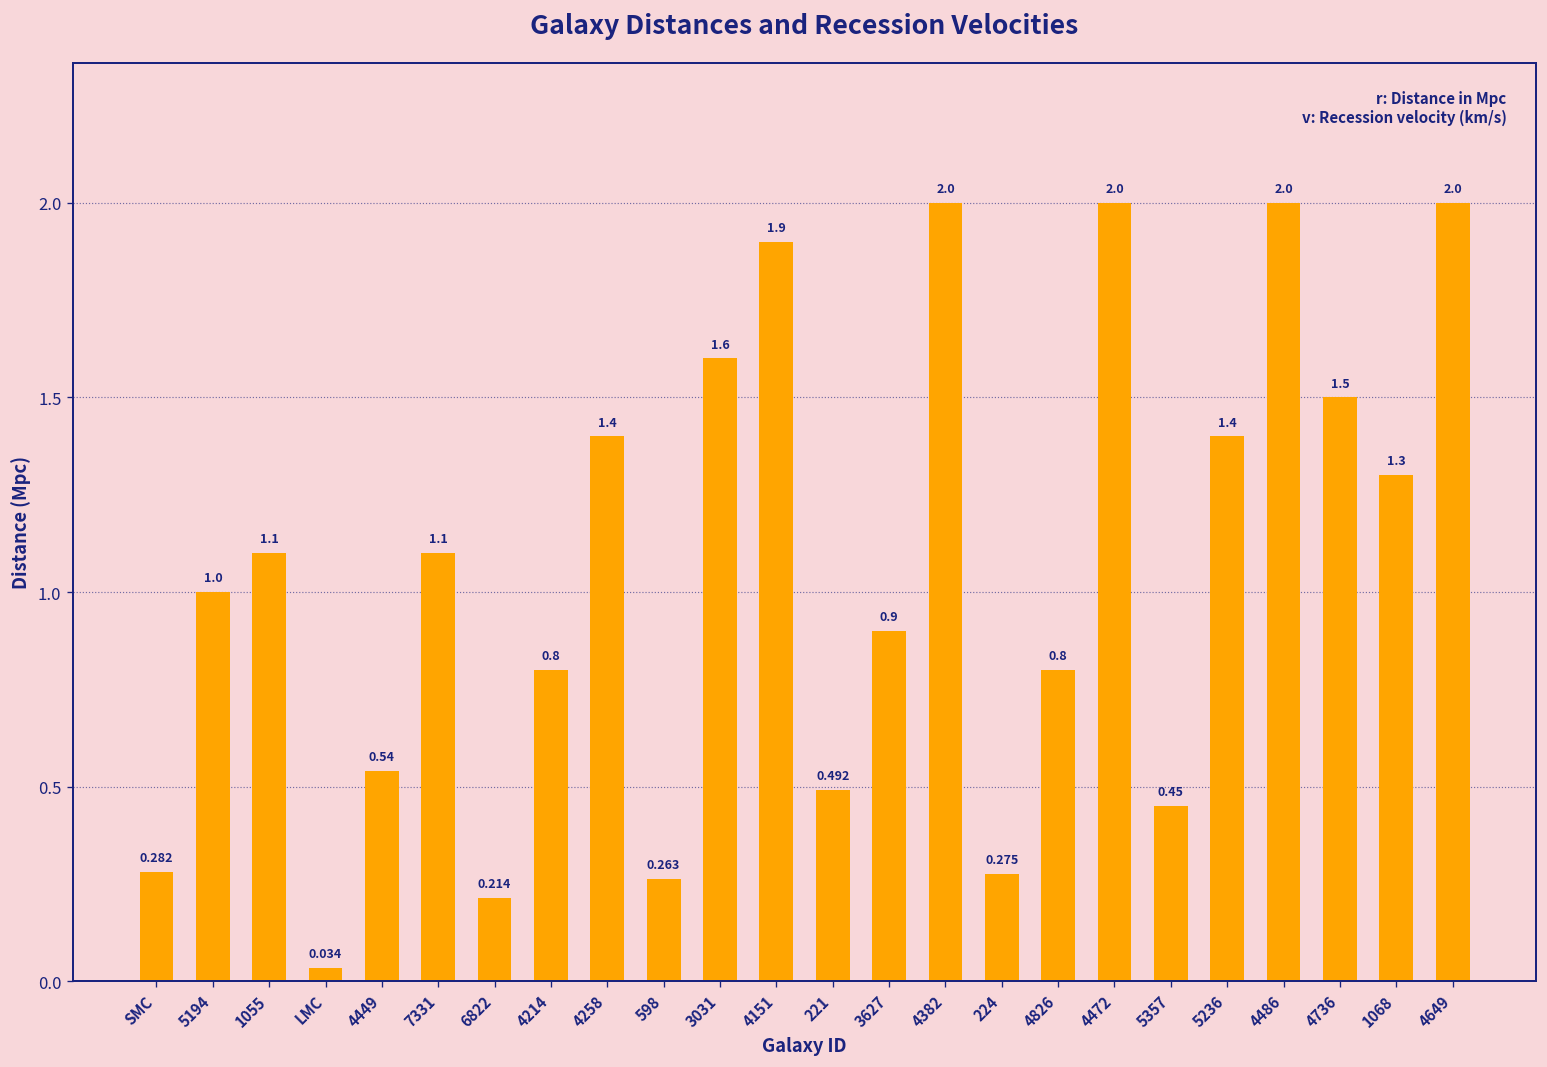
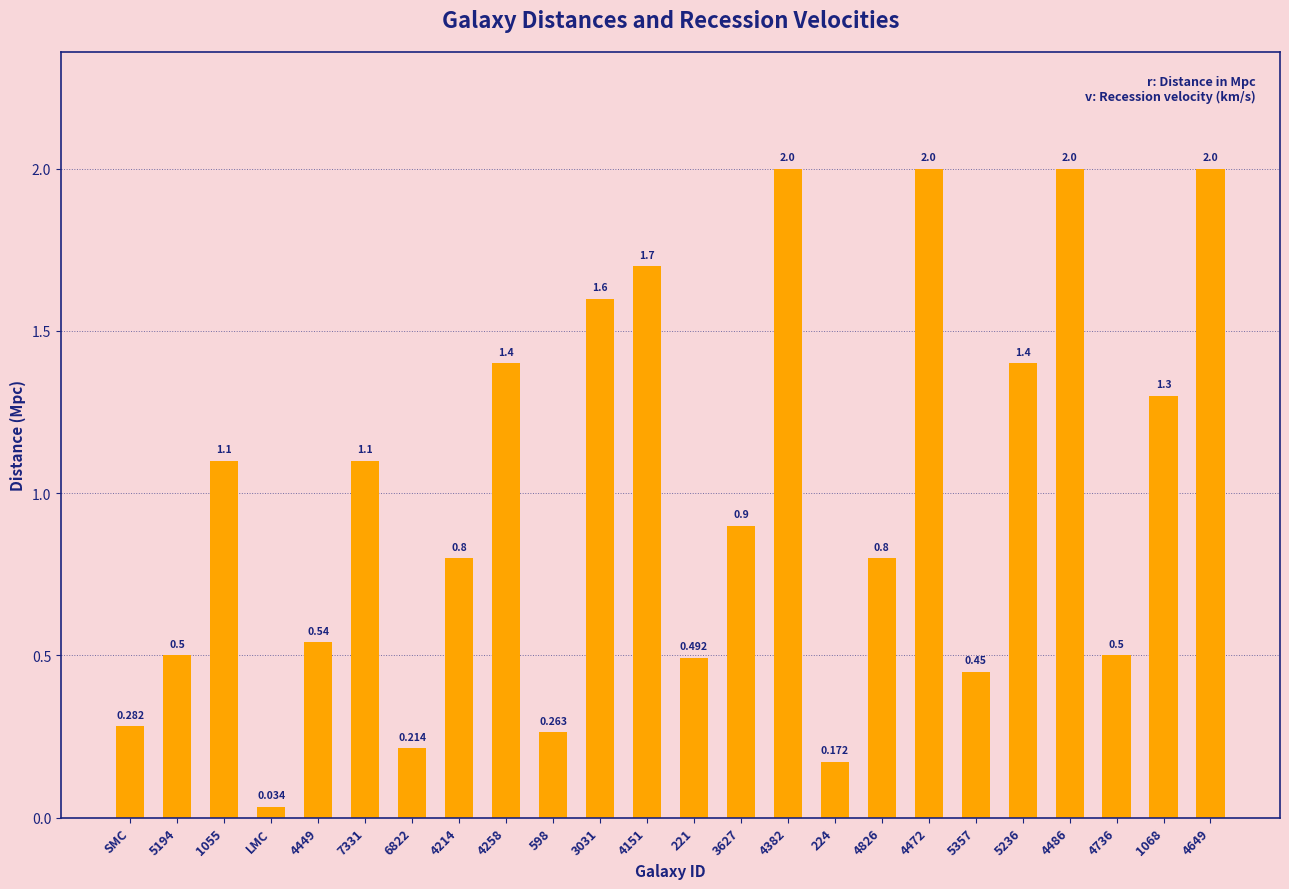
  {
    "SMC": 0.282,
-   "5194": 1.0,
+   "5194": 0.5,
    "1055": 1.1,
    "LMC": 0.034,
    "4449": 0.54,
    "7331": 1.1,
    "6822": 0.214,
    "4214": 0.8,
    "4258": 1.4,
    "598": 0.263,
    "3031": 1.6,
-   "4151": 1.9,
+   "4151": 1.7,
    "221": 0.492,
    "3627": 0.9,
    "4382": 2.0,
-   "224": 0.275,
+   "224": 0.172,
    "4826": 0.8,
    "4472": 2.0,
    "5357": 0.45,
    "5236": 1.4,
    "4486": 2.0,
-   "4736": 1.5,
+   "4736": 0.5,
    "1068": 1.3,
    "4649": 2.0
  }
